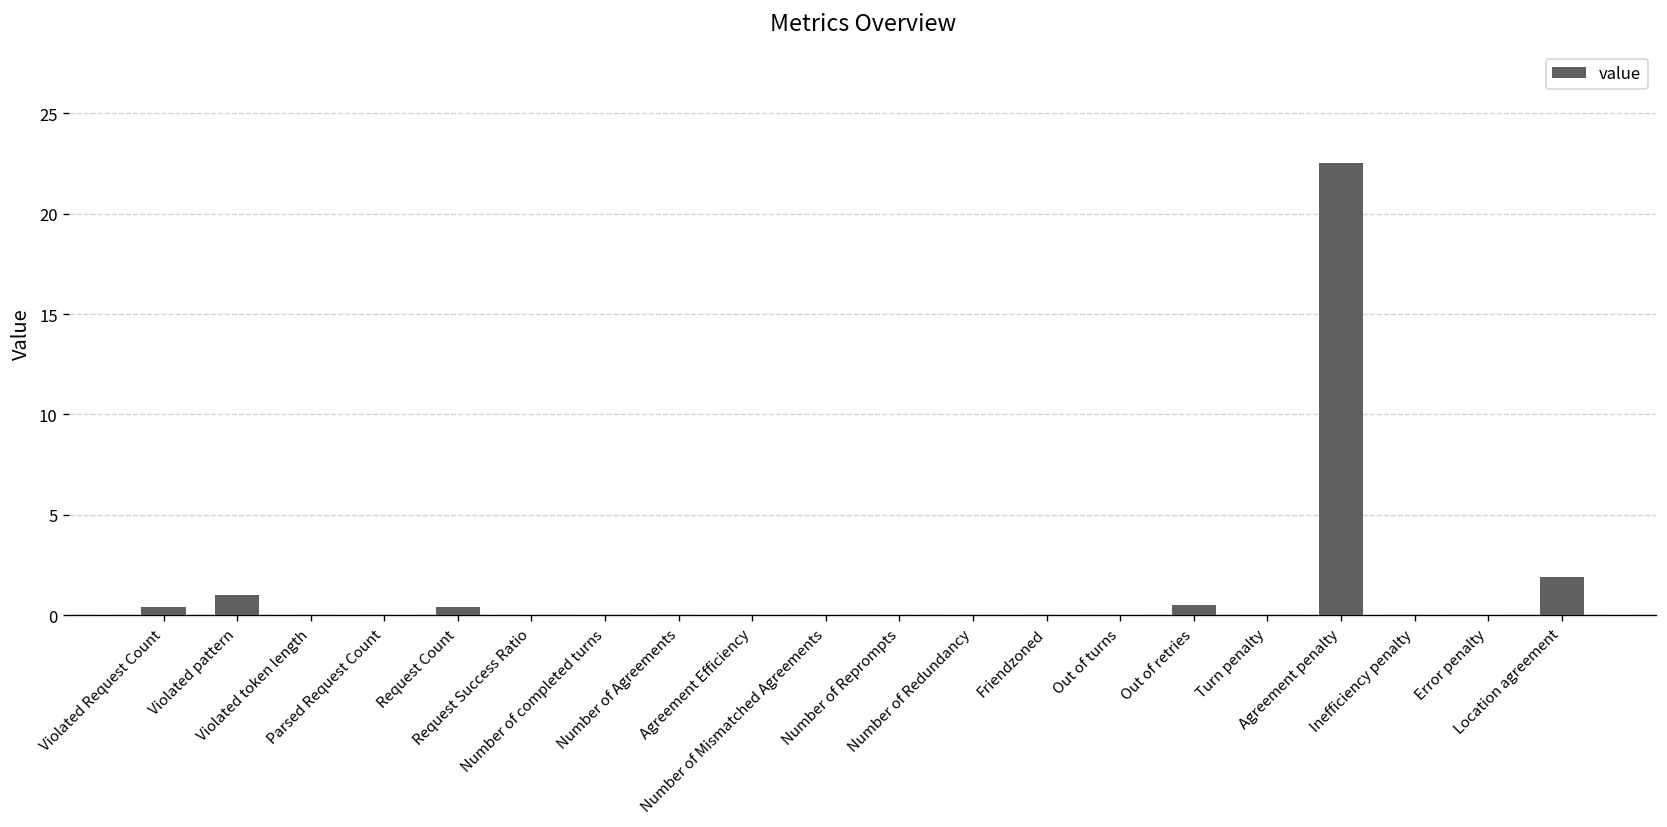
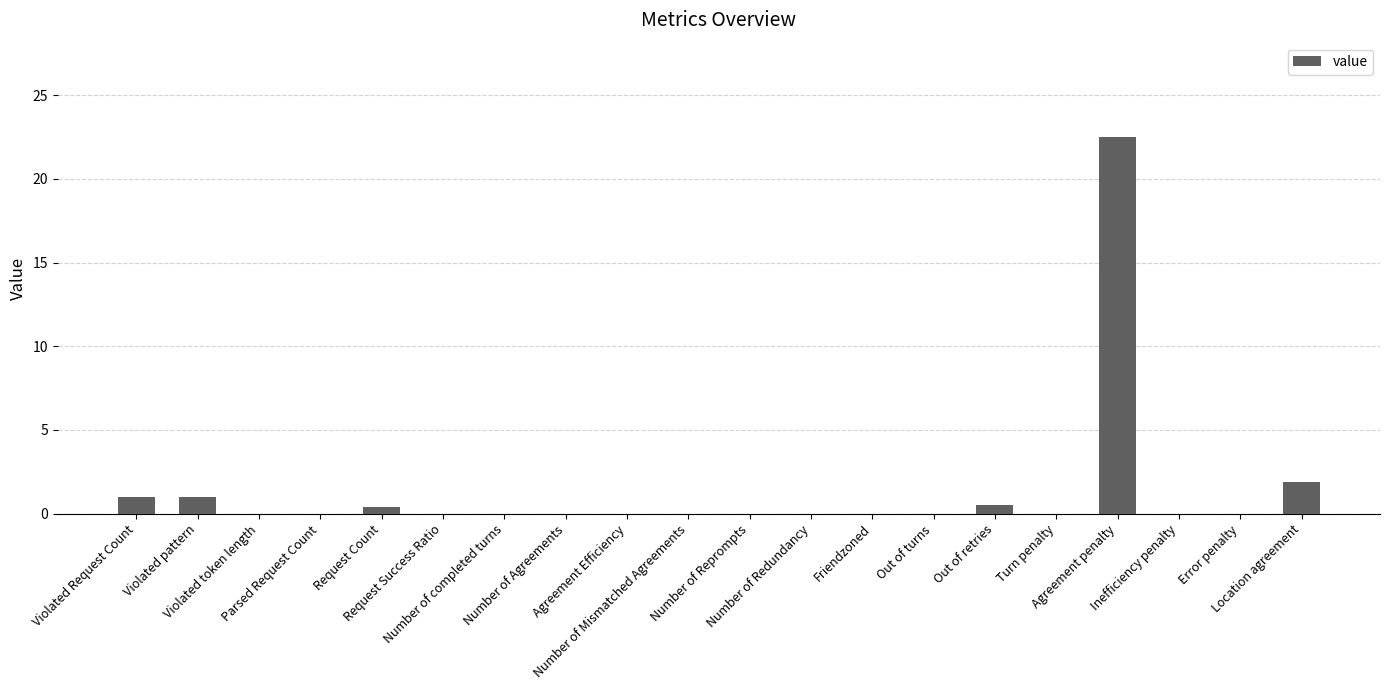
  {
-   "Violated Request Count": 0.4,
+   "Violated Request Count": 1.0,
    "Violated pattern": 1.0,
    "Violated token length": 0.0,
    "Parsed Request Count": 0.0,
    "Request Count": 0.4,
    "Request Success Ratio": 0.0,
    "Number of completed turns": 0.0,
    "Number of Agreements": 0.0,
    "Agreement Efficiency": 0.0,
    "Number of Mismatched Agreements": 0.0,
    "Number of Reprompts": 0.0,
    "Number of Redundancy": 0.0,
    "Friendzoned": 0.0,
    "Out of turns": 0.0,
    "Out of retries": 0.5,
    "Turn penalty": 0.0,
    "Agreement penalty": 22.5,
    "Inefficiency penalty": 0.0,
    "Error penalty": 0.0,
    "Location agreement": 1.9
  }
